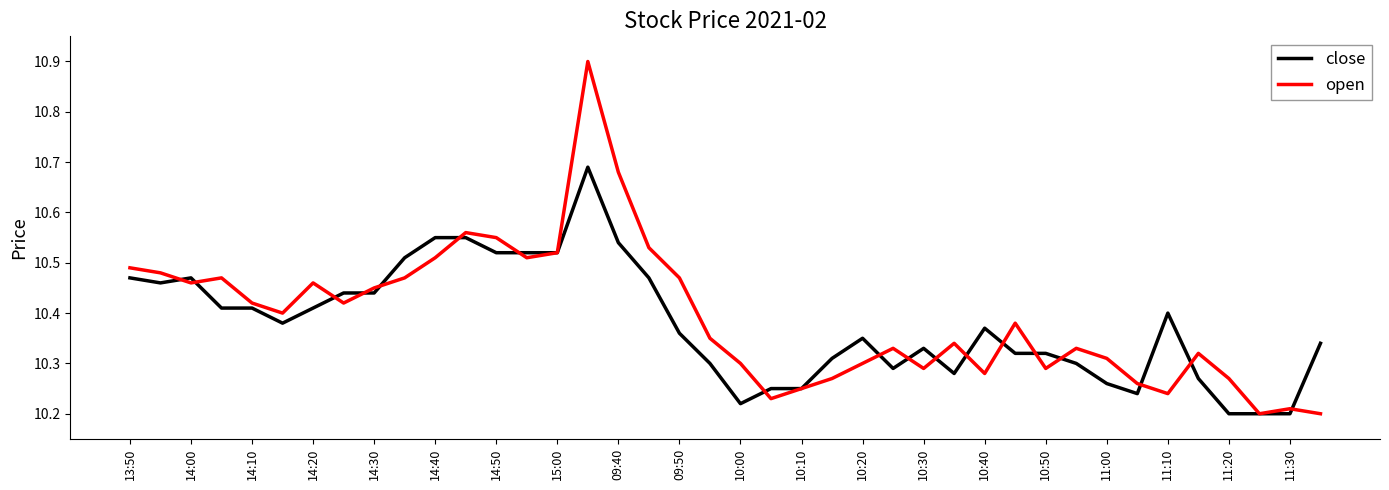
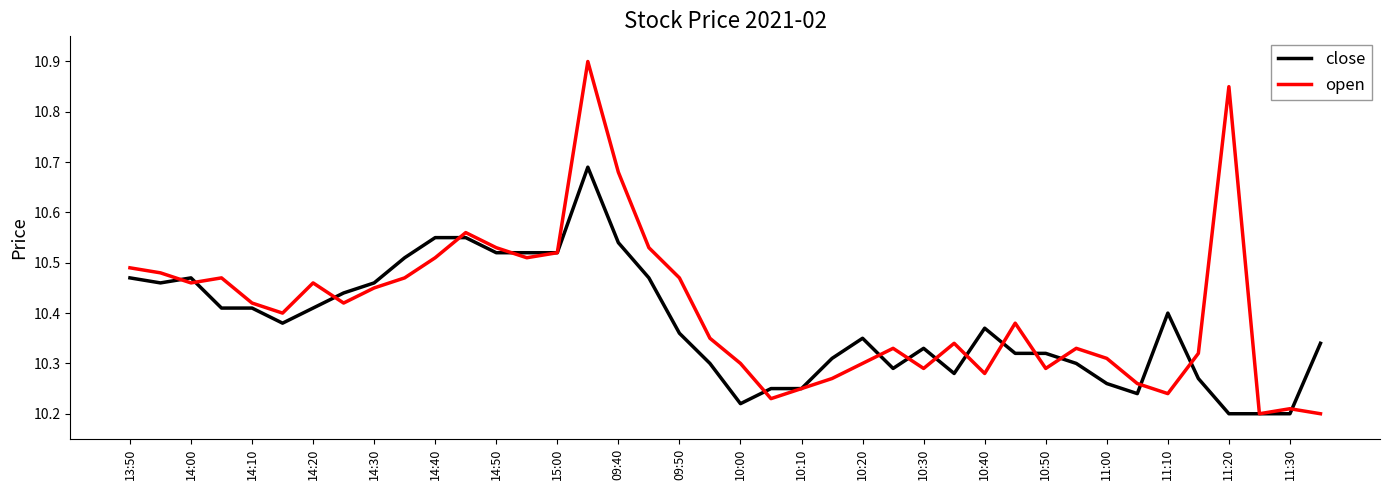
  {
    "close": {
      "13:50": 10.47,
      "14:00": 10.47,
      "14:10": 10.41,
      "14:20": 10.41,
-     "14:30": 10.44,
+     "14:30": 10.46,
      "14:40": 10.55,
      "14:50": 10.52,
      "09:40": 10.54,
      "09:50": 10.36,
      "10:00": 10.22,
      "10:20": 10.35,
      "10:30": 10.33,
      "10:40": 10.37,
      "10:50": 10.32,
      "11:00": 10.26,
      "11:10": 10.40,
      "11:20": 10.20,
      "11:30": 10.20
    },
    "open": {
      "13:50": 10.49,
      "14:00": 10.46,
      "14:10": 10.42,
      "14:20": 10.46,
      "14:30": 10.45,
      "14:40": 10.51,
-     "14:50": 10.55,
+     "14:50": 10.53,
      "09:40": 10.68,
      "09:50": 10.47,
      "10:00": 10.30,
      "10:20": 10.30,
      "10:30": 10.29,
      "10:40": 10.28,
      "10:50": 10.29,
      "11:00": 10.31,
      "11:10": 10.24,
-     "11:20": 10.27,
+     "11:20": 10.85,
      "11:30": 10.21
    }
  }
